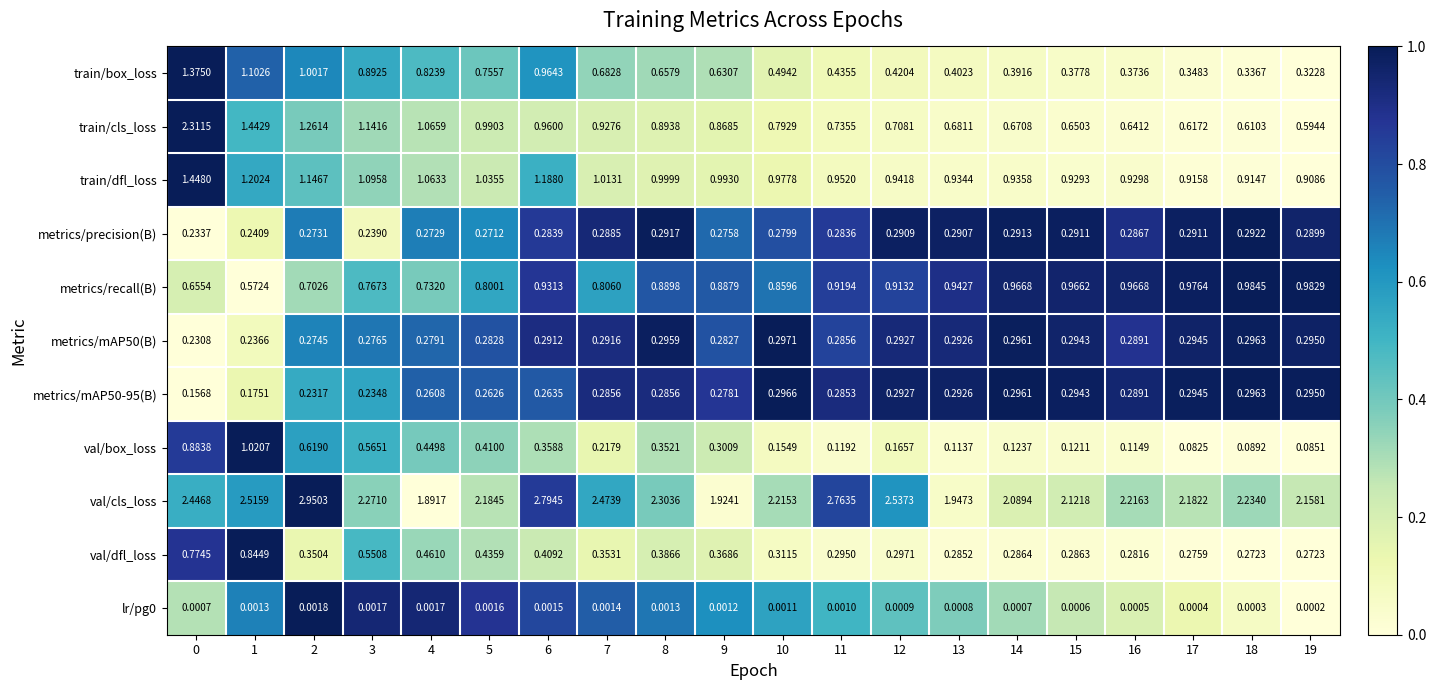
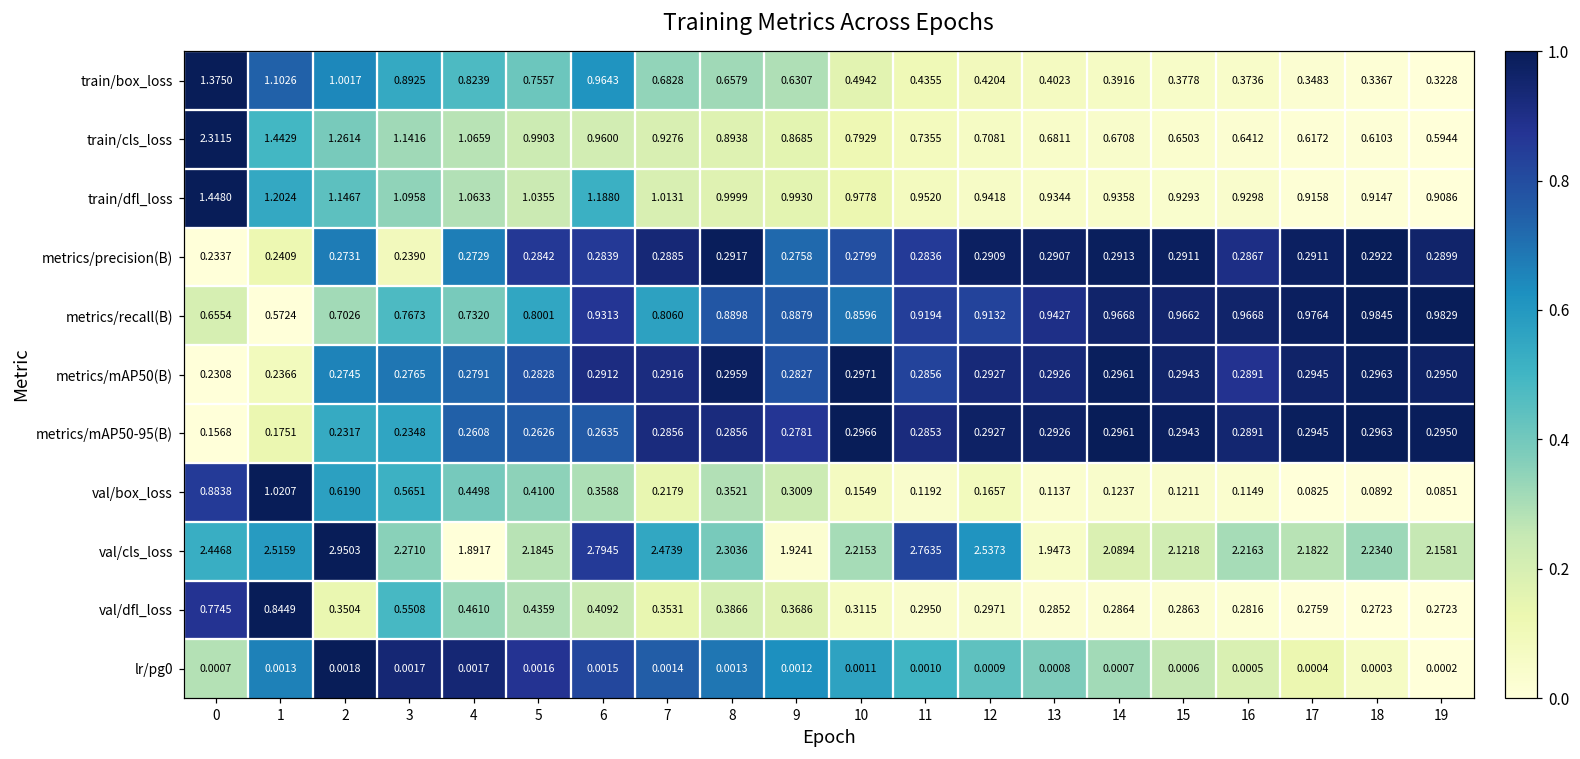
  {
    "metrics/precision(B)": {
      "0": 0.2337,
      "1": 0.2409,
      "2": 0.2731,
      "3": 0.2390,
      "4": 0.2729,
-     "5": 0.2712,
+     "5": 0.2842,
      "6": 0.2839,
      "7": 0.2885,
      "8": 0.2917,
      "9": 0.2758,
      "10": 0.2799,
      "11": 0.2836,
      "12": 0.2909,
      "13": 0.2907,
      "14": 0.2913,
      "15": 0.2911,
      "16": 0.2867,
      "17": 0.2911,
      "18": 0.2922,
      "19": 0.2899
    }
  }
